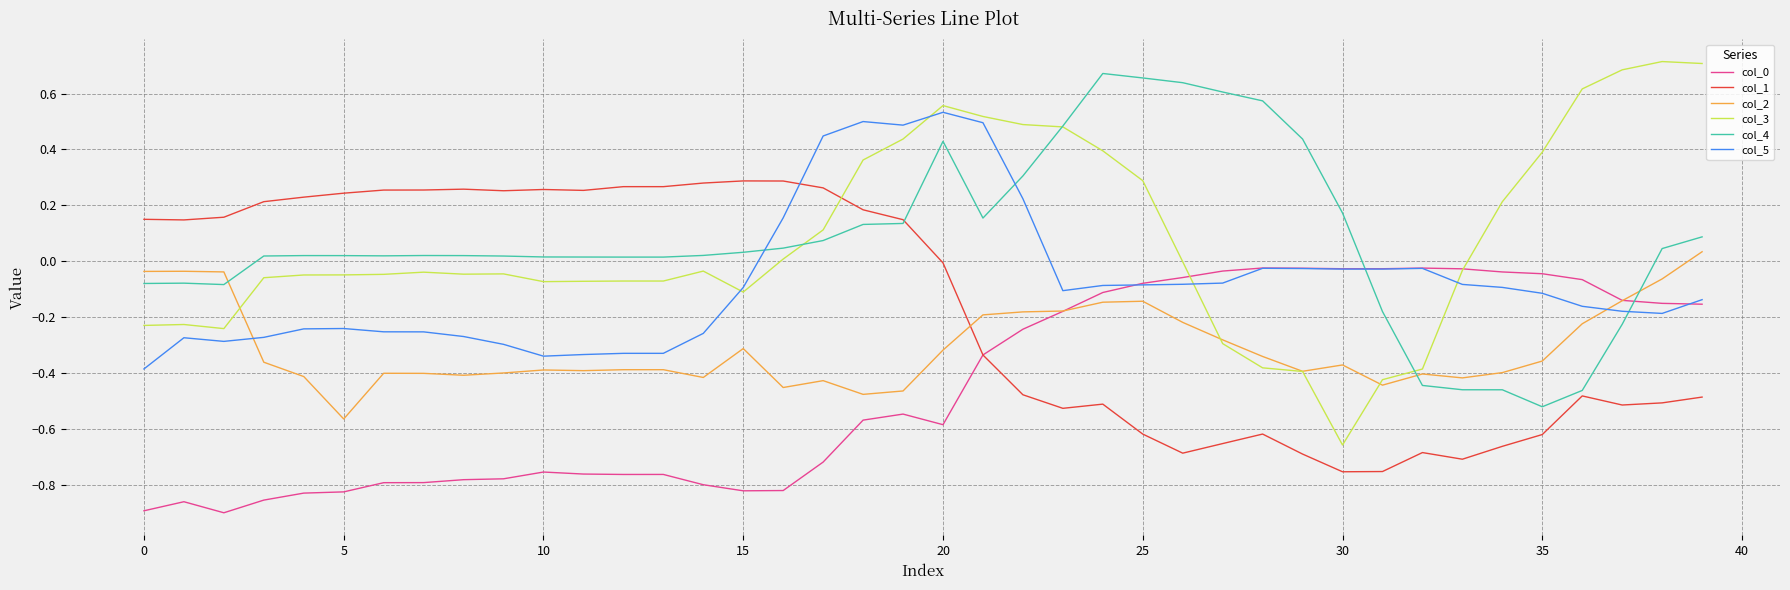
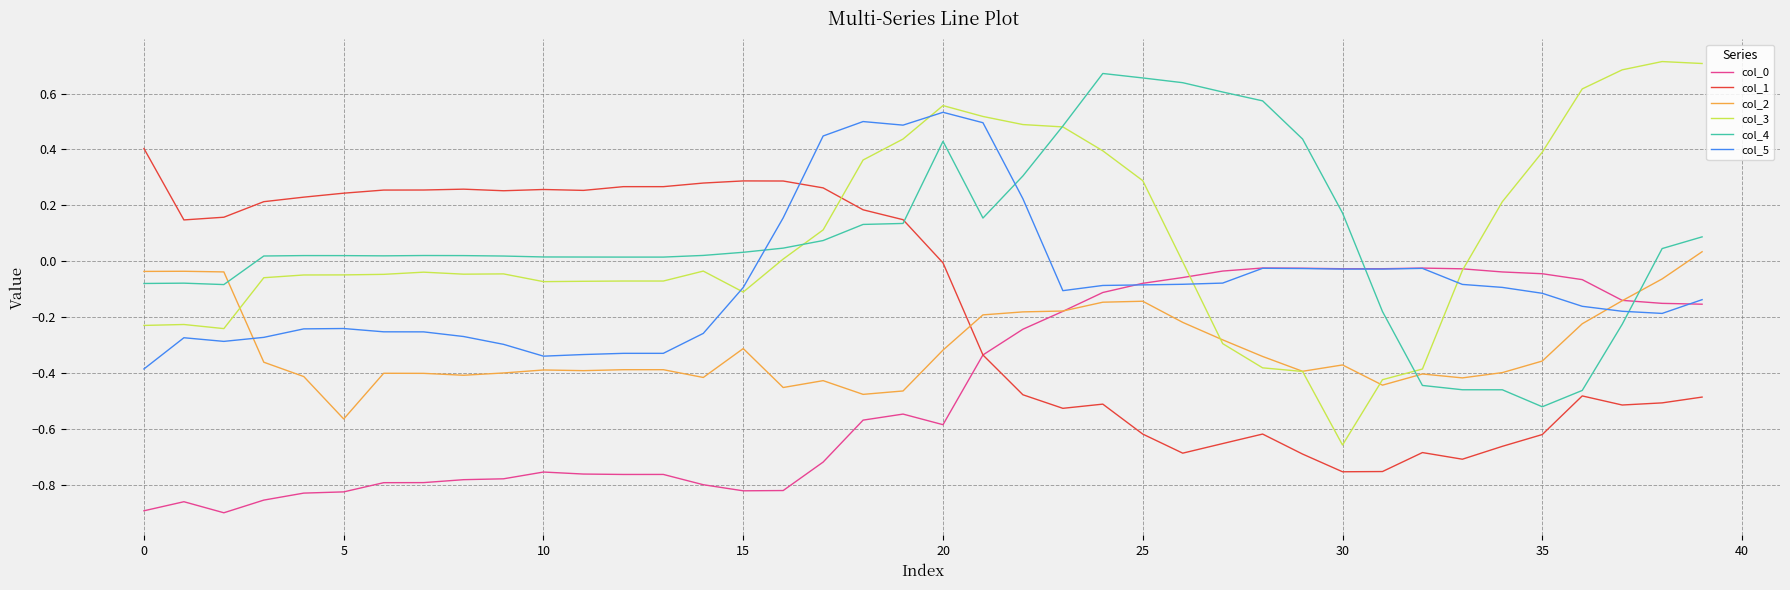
  {
    "col_0": {
      "0": -0.89,
      "5": -0.82,
      "10": -0.75,
      "15": -0.82,
      "20": -0.58,
      "35": -0.04
    },
    "col_1": {
-     "0": 0.15,
+     "0": 0.40,
      "5": 0.24,
      "10": 0.26,
      "15": 0.29,
      "20": -0.01,
      "25": -0.62,
      "30": -0.75,
      "35": -0.62
    },
    "col_2": {
      "0": -0.04,
      "5": -0.56,
      "10": -0.39,
      "15": -0.31,
      "20": -0.32,
      "25": -0.14,
      "30": -0.37,
      "35": -0.36
    },
    "col_3": {
      "0": -0.23,
      "5": -0.05,
      "10": -0.07,
      "15": -0.11,
      "20": 0.56,
      "25": 0.29,
      "30": -0.66,
      "35": 0.39
    },
    "col_4": {
      "0": -0.08,
      "5": 0.02,
      "10": 0.02,
      "15": 0.03,
      "20": 0.43,
      "25": 0.66,
      "30": 0.17,
      "35": -0.52
    },
    "col_5": {
      "0": -0.38,
      "5": -0.24,
      "10": -0.34,
      "15": -0.09,
      "20": 0.53,
      "35": -0.11
    }
  }
